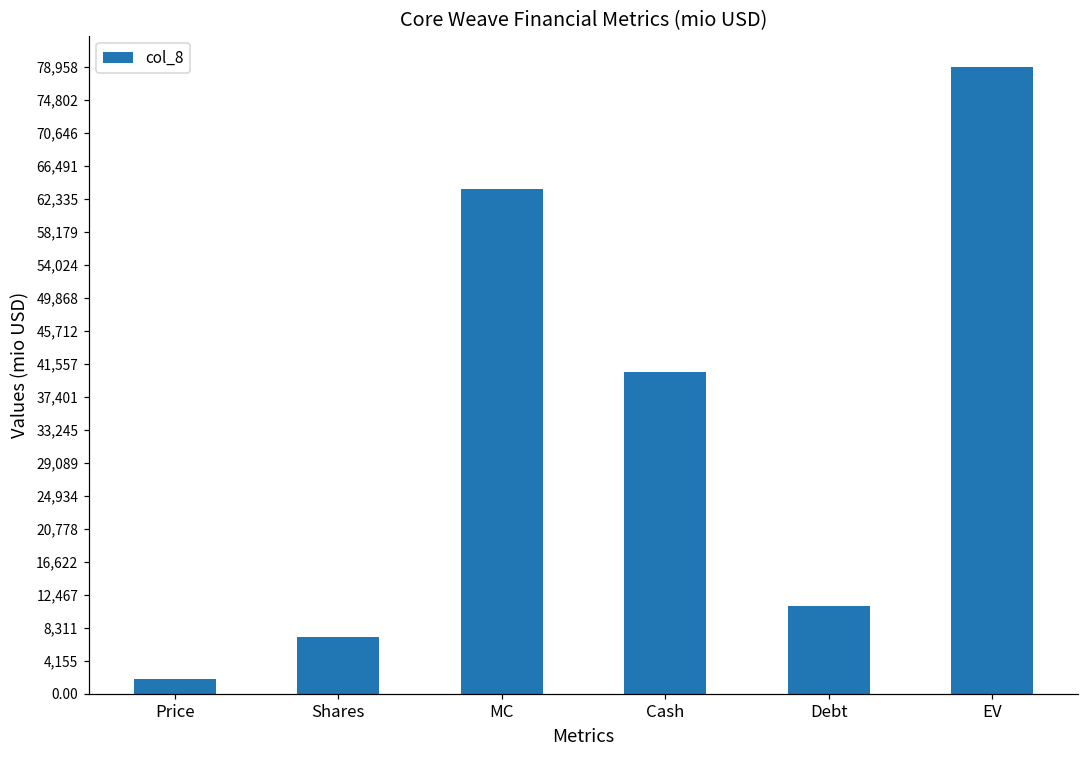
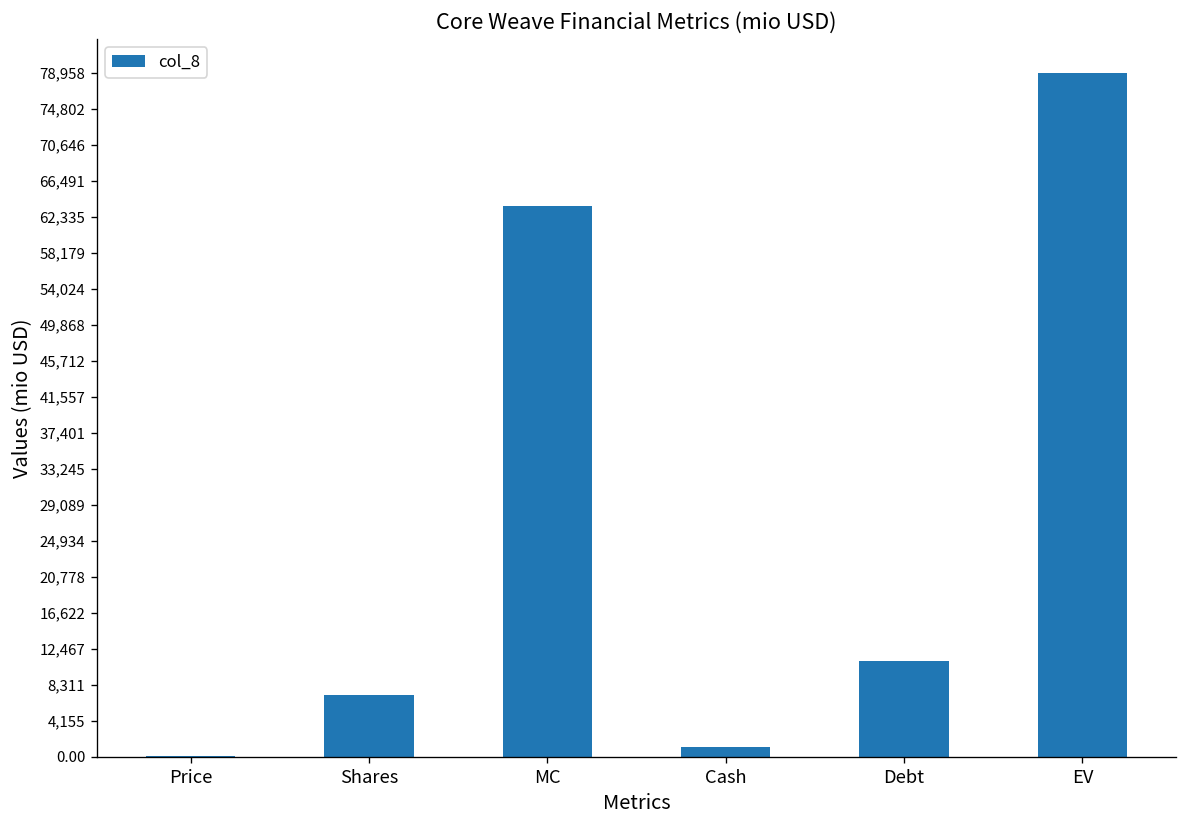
  {
-   "Price": "2,000",
+   "Price": "0",
    "Shares": "7,000",
    "MC": "64,000",
-   "Cash": "41,000",
+   "Cash": "1,000",
    "Debt": "11,000",
    "EV": "79,000"
  }
